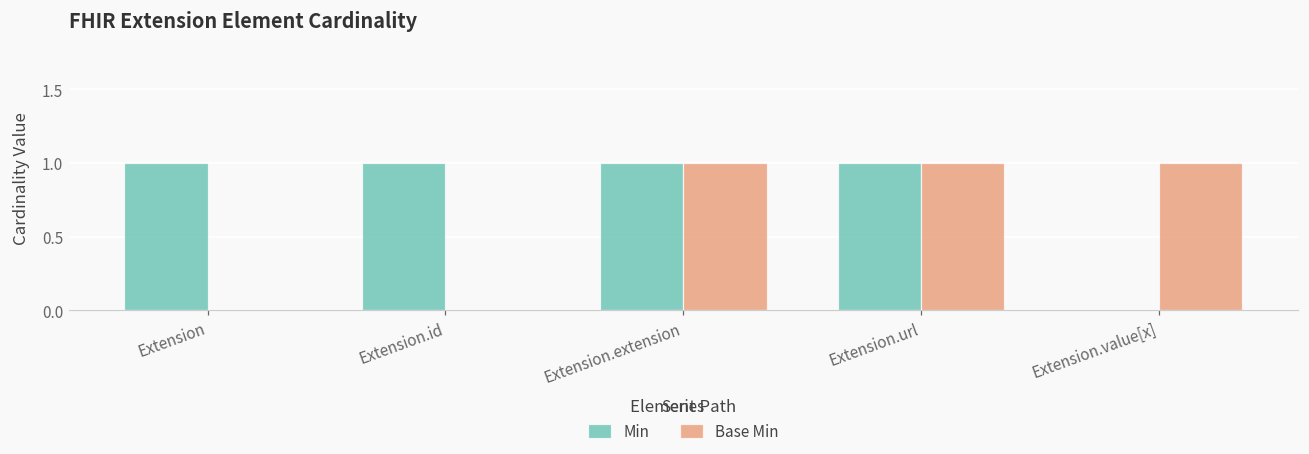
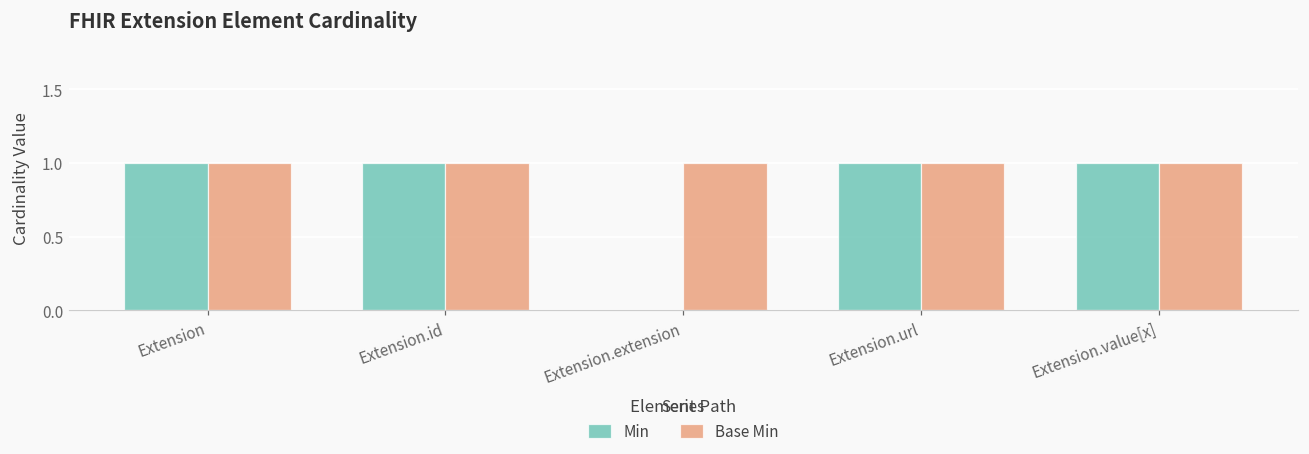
  {
    "Min": {
      "Extension": 1,
      "Extension.id": 1,
-     "Extension.extension": 1,
+     "Extension.extension": 0,
      "Extension.url": 1,
-     "Extension.value[x]": 0
+     "Extension.value[x]": 1
    },
    "Base Min": {
-     "Extension": 0,
-     "Extension.id": 0,
+     "Extension": 1,
+     "Extension.id": 1,
      "Extension.extension": 1,
      "Extension.url": 1,
      "Extension.value[x]": 1
    }
  }
